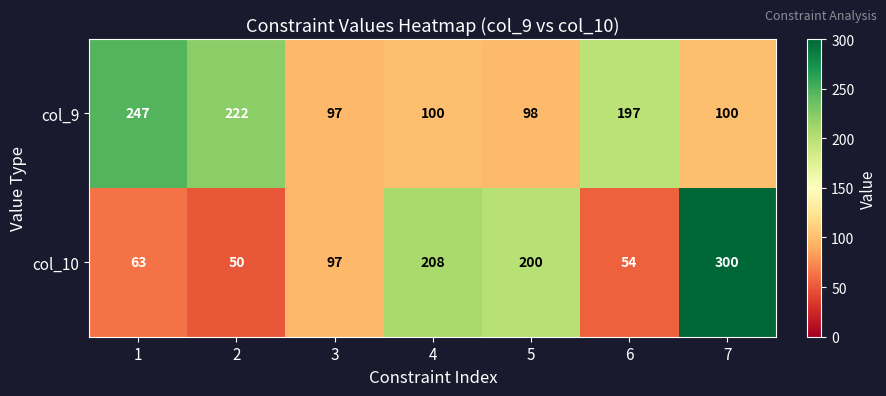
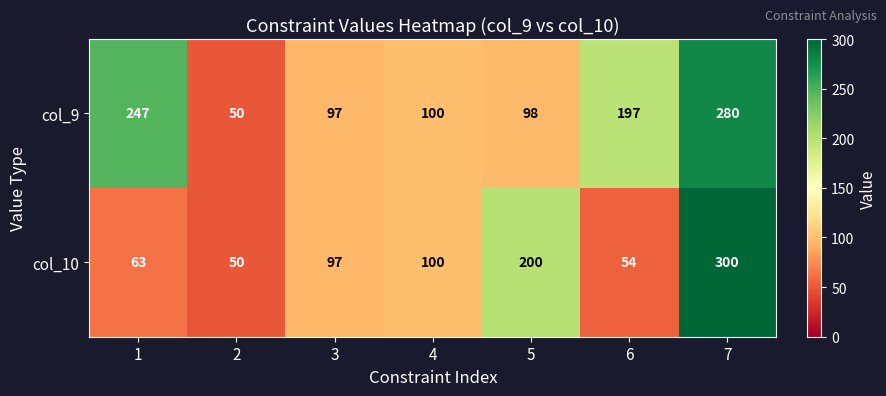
  {
    "col_9": {
      "1": 247,
-     "2": 222,
+     "2": 50,
      "3": 97,
      "4": 100,
      "5": 98,
      "6": 197,
-     "7": 100
+     "7": 280
    },
    "col_10": {
      "1": 63,
      "2": 50,
      "3": 97,
-     "4": 208,
+     "4": 100,
      "5": 200,
      "6": 54,
      "7": 300
    }
  }
